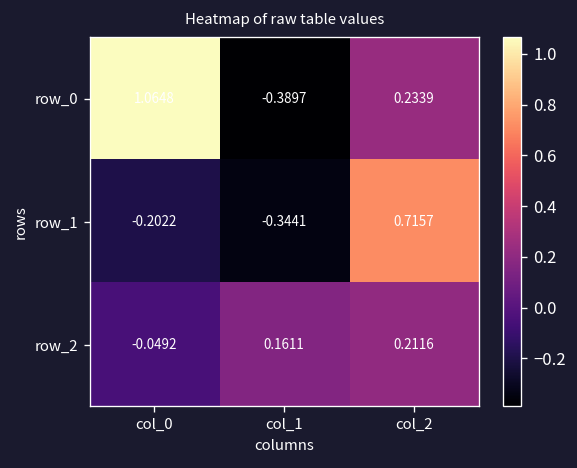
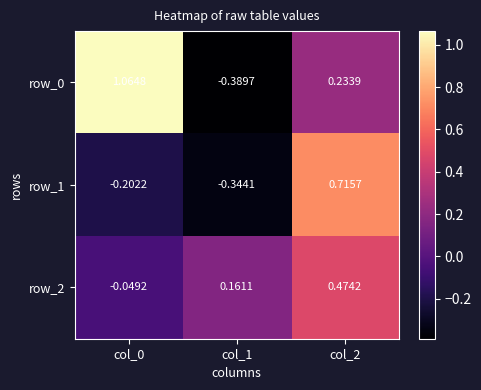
  {
    "row_0": {
      "col_0": 1.0648,
      "col_1": -0.3897,
      "col_2": 0.2339
    },
    "row_1": {
      "col_0": -0.2022,
      "col_1": -0.3441,
      "col_2": 0.7157
    },
    "row_2": {
      "col_0": -0.0492,
      "col_1": 0.1611,
-     "col_2": 0.2116
+     "col_2": 0.4742
    }
  }
